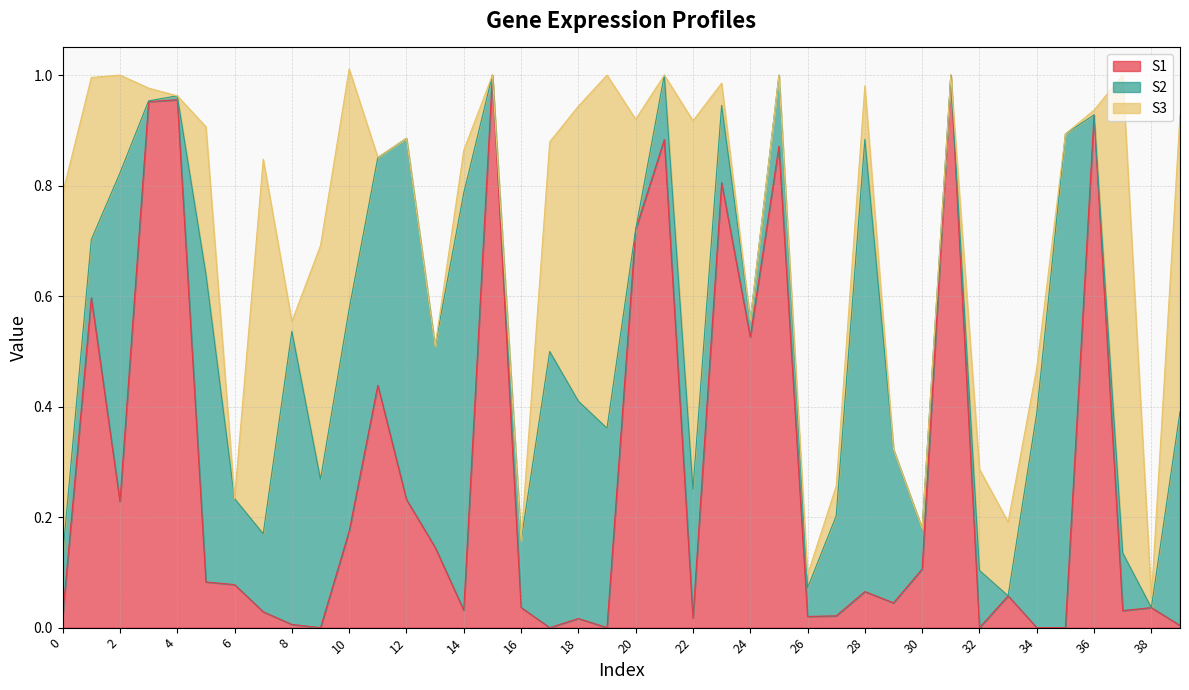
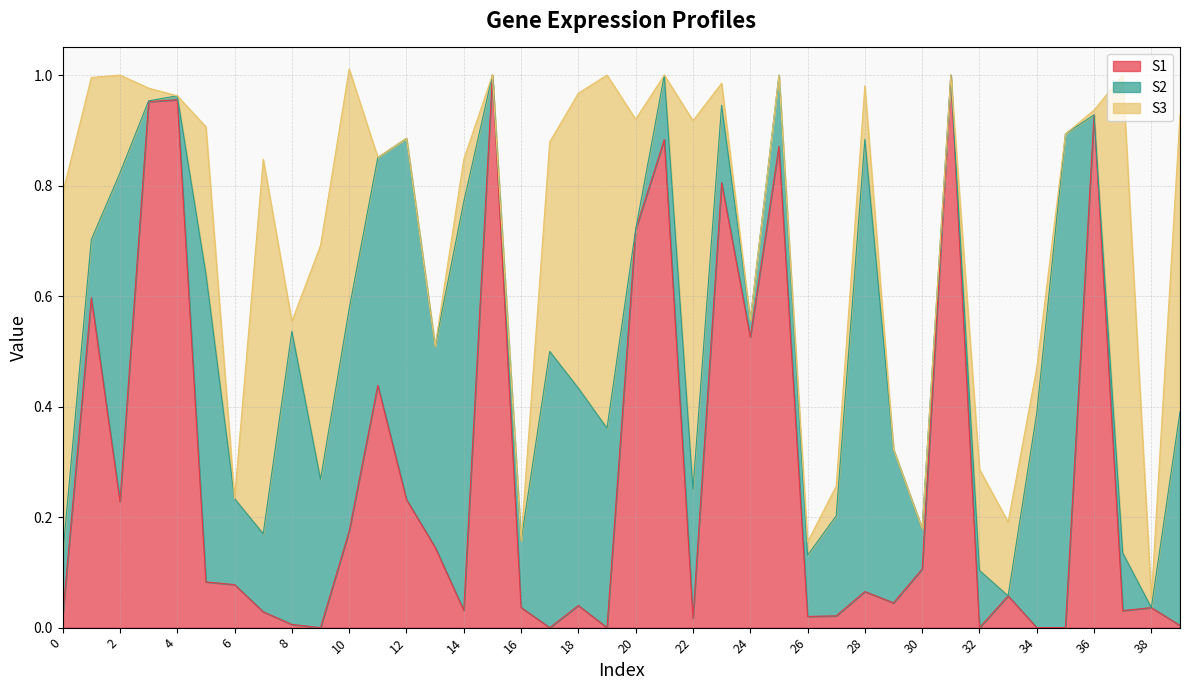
  {
    "S1": {
      "0": 0.02,
      "2": 0.23,
      "4": 0.96,
      "6": 0.08,
      "8": 0.01,
      "10": 0.17,
      "12": 0.23,
      "14": 0.03,
      "16": 0.04,
-     "18": 0.02,
+     "18": 0.04,
      "22": 0.02,
      "24": 0.53,
      "26": 0.02,
      "28": 0.07,
      "30": 0.11,
      "32": 0.00,
      "34": 0.00
    },
    "S2": {
      "0": 0.11,
      "2": 0.59,
      "8": 0.53,
      "10": 0.40,
-     "14": 0.76,
+     "14": 0.74,
      "18": 0.39,
      "22": 0.23,
-     "26": 0.05,
+     "26": 0.11,
      "28": 0.82,
      "32": 0.10,
      "34": 0.39
    },
    "S3": {
      "0": 0.66,
      "2": 0.18,
      "8": 0.02,
      "10": 0.43,
      "14": 0.08,
      "18": 0.53,
      "20": 0.20,
      "22": 0.67,
      "26": 0.02,
      "28": 0.10,
      "32": 0.18,
      "34": 0.08,
      "36": 0.01,
      "38": 0.02
    }
  }
